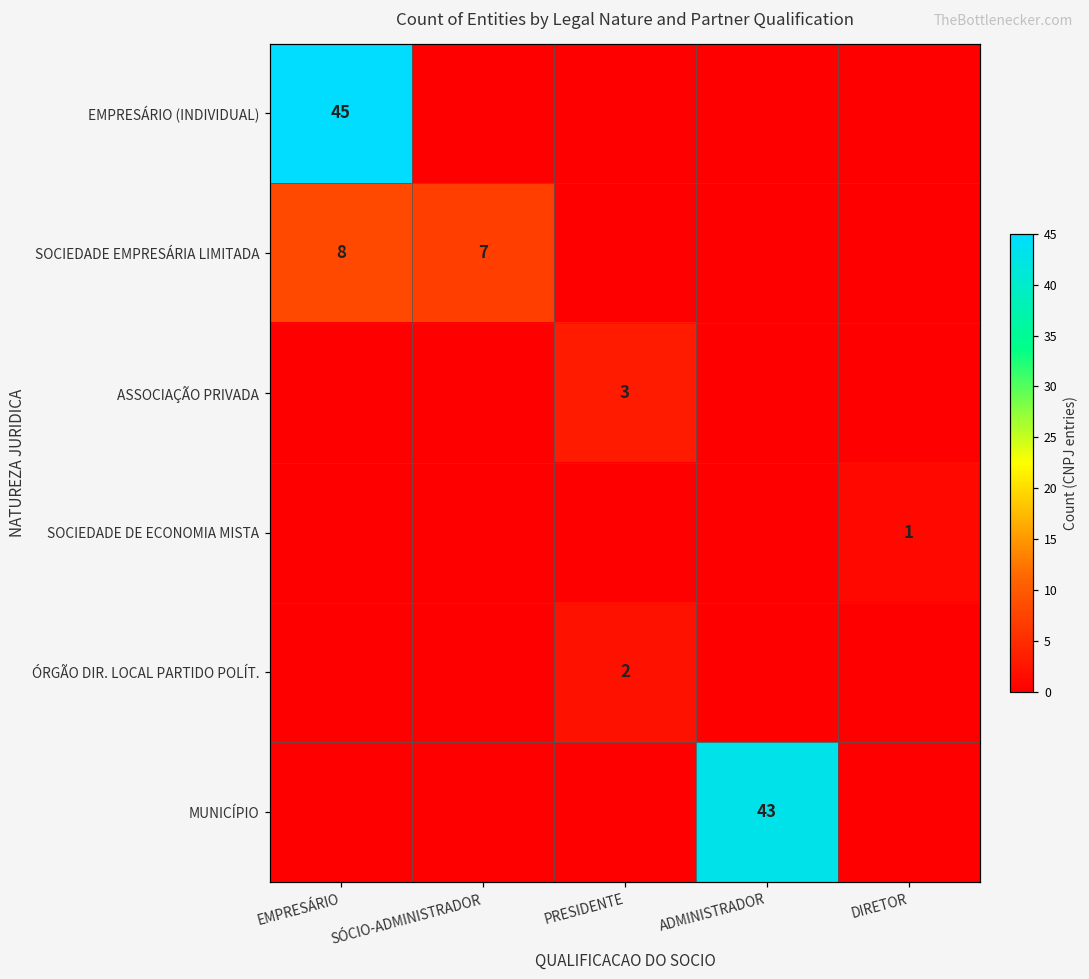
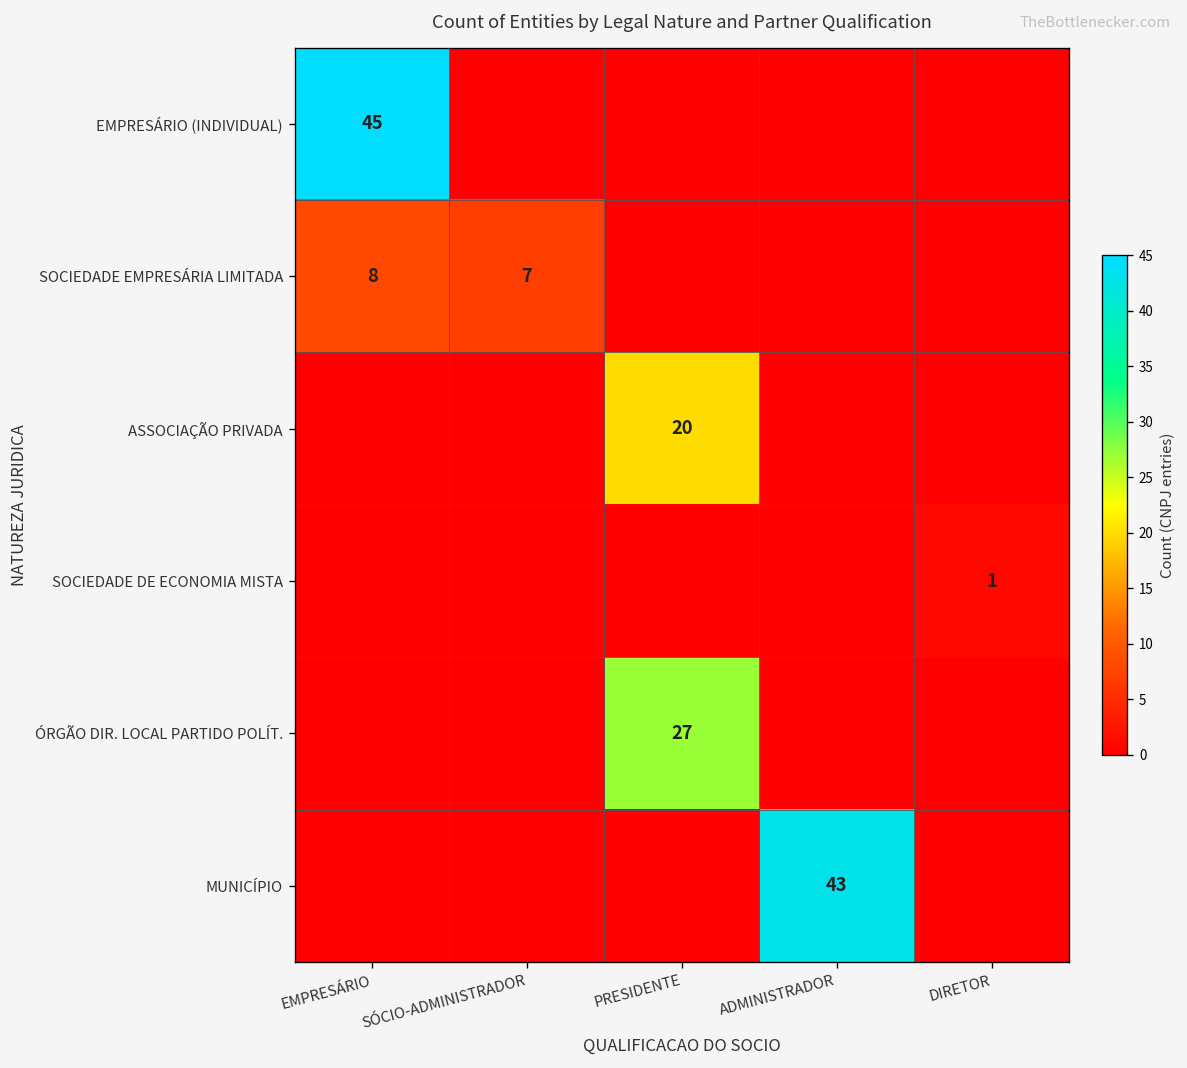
  {
    "EMPRESÁRIO (INDIVIDUAL)": {
      "EMPRESÁRIO": 45
    },
    "SOCIEDADE EMPRESÁRIA LIMITADA": {
      "EMPRESÁRIO": 8,
      "SÓCIO-ADMINISTRADOR": 7
    },
    "ASSOCIAÇÃO PRIVADA": {
-     "PRESIDENTE": 3
+     "PRESIDENTE": 20
    },
    "SOCIEDADE DE ECONOMIA MISTA": {
      "DIRETOR": 1
    },
    "ÓRGÃO DIR. LOCAL PARTIDO POLÍT.": {
-     "PRESIDENTE": 2
+     "PRESIDENTE": 27
    },
    "MUNICÍPIO": {
      "ADMINISTRADOR": 43
    }
  }
